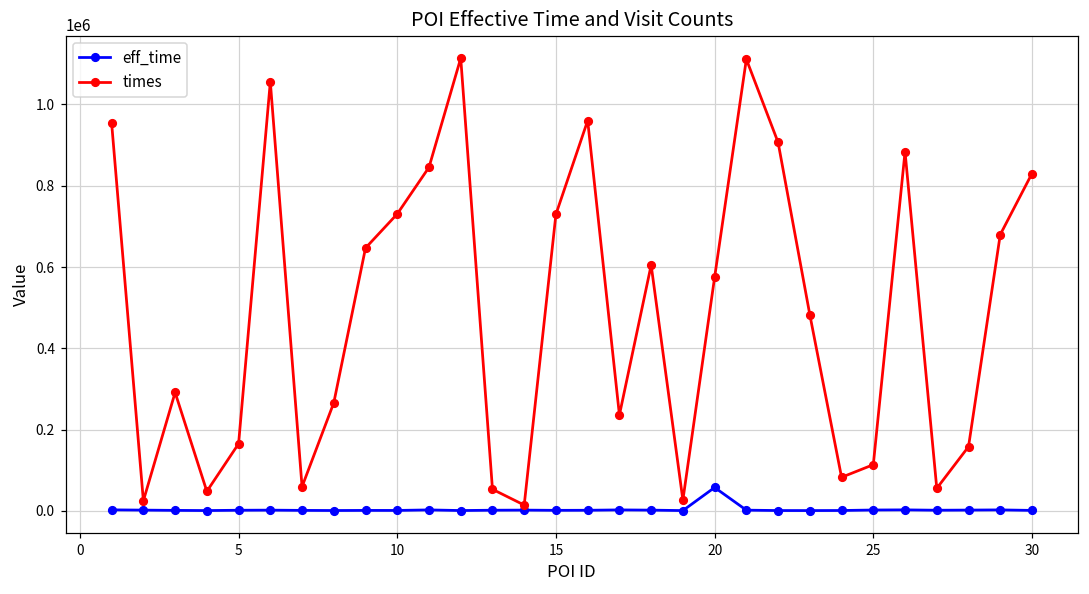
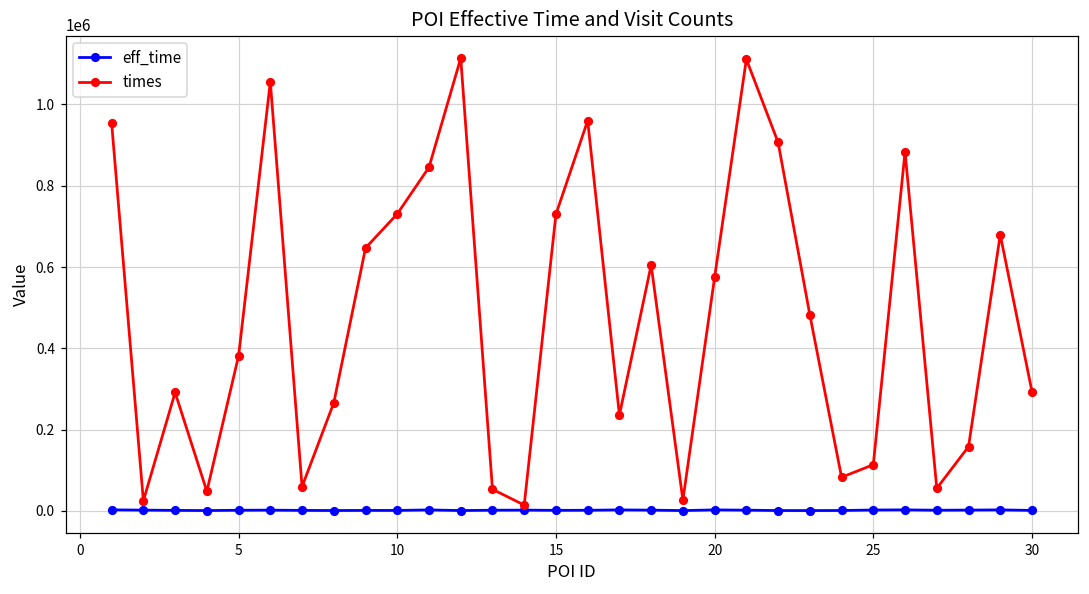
  {
    "eff_time": {
      "5": 0,
      "10": 0,
      "15": 0,
-     "20": 60000,
+     "20": 0,
      "25": 0,
      "30": 0
    },
    "times": {
-     "5": 170000,
+     "5": 380000,
      "10": 730000,
      "15": 730000,
      "20": 570000,
      "25": 110000,
-     "30": 830000
+     "30": 290000
    }
  }
